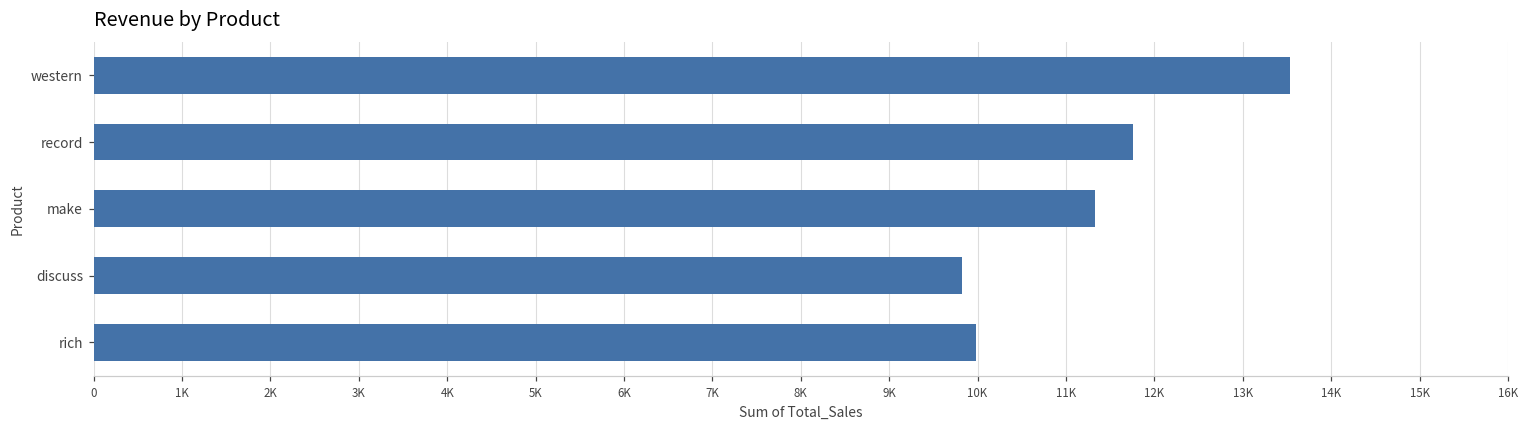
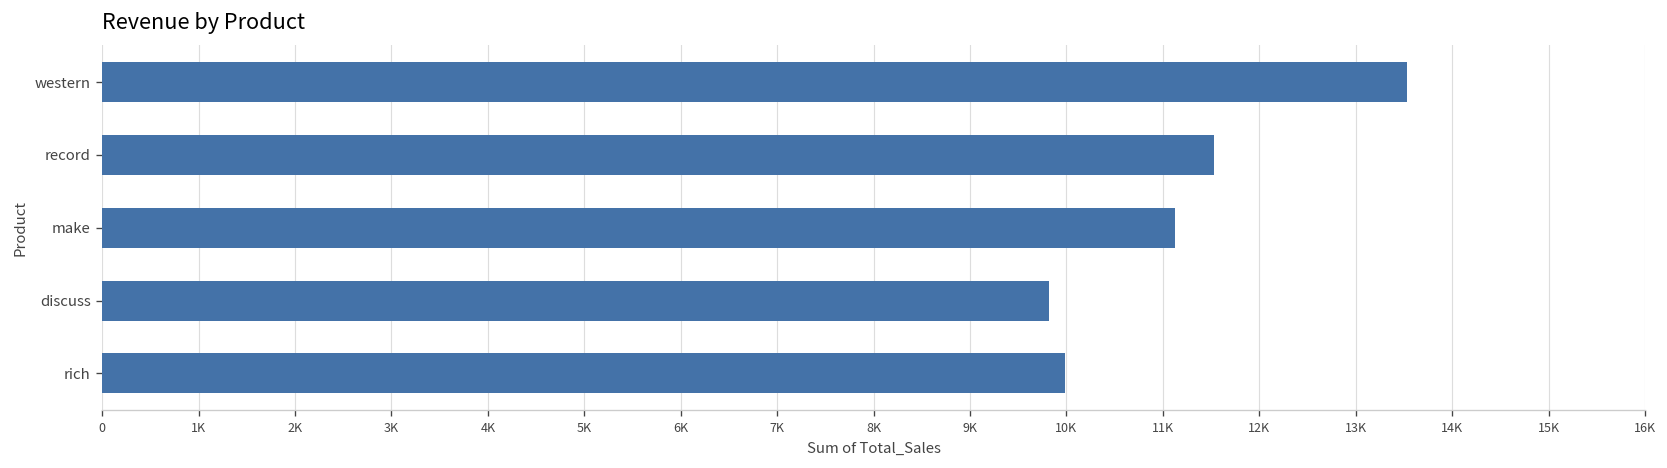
  {
    "western": 13500,
-   "record": 11800,
-   "make": 11300,
+   "record": 11500,
+   "make": 11100,
    "discuss": 9800,
    "rich": 10000
  }
